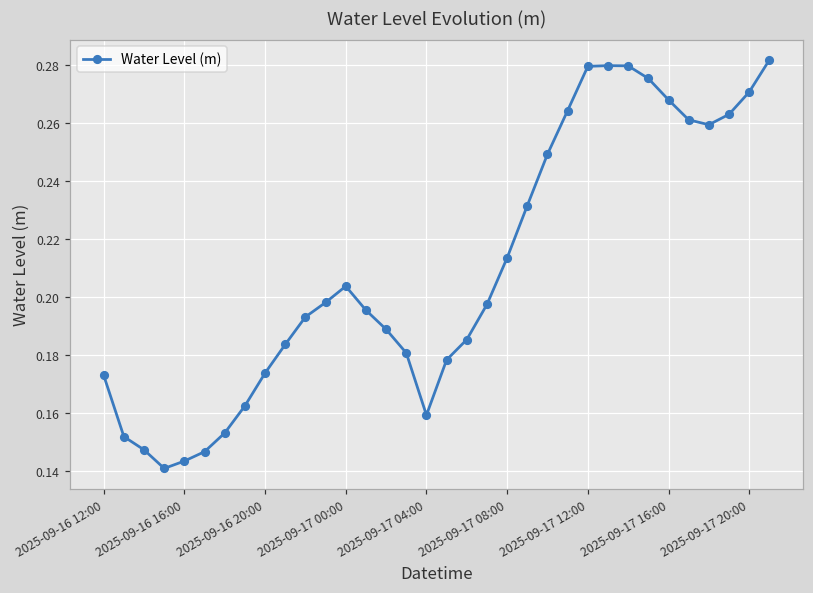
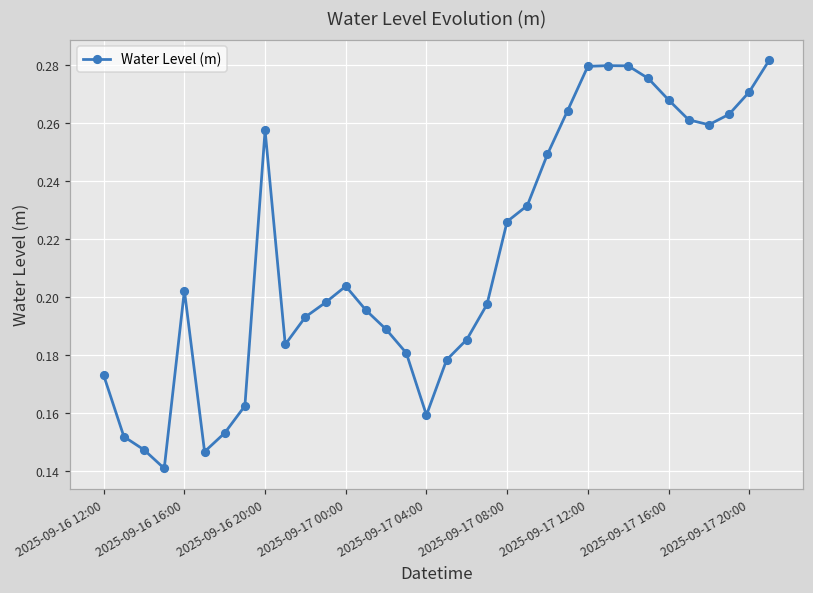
  {
    "2025-09-16 12:00": 0.173,
-   "2025-09-16 16:00": 0.143,
-   "2025-09-16 20:00": 0.174,
+   "2025-09-16 16:00": 0.202,
+   "2025-09-16 20:00": 0.258,
    "2025-09-17 00:00": 0.204,
    "2025-09-17 04:00": 0.159,
-   "2025-09-17 08:00": 0.214,
+   "2025-09-17 08:00": 0.226,
    "2025-09-17 12:00": 0.280,
    "2025-09-17 16:00": 0.268,
    "2025-09-17 20:00": 0.271
  }
